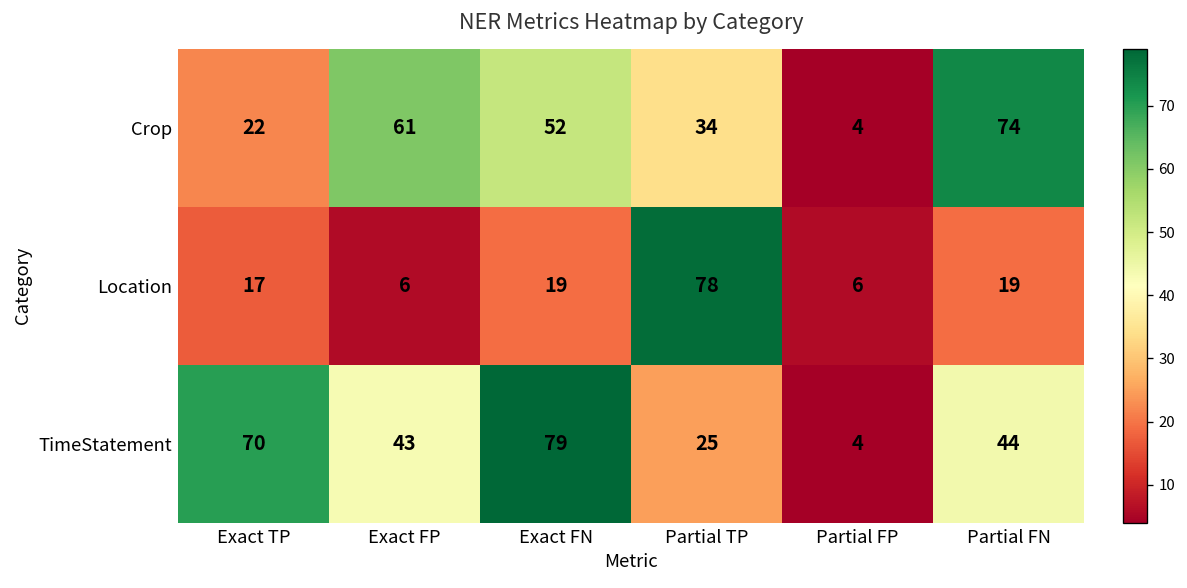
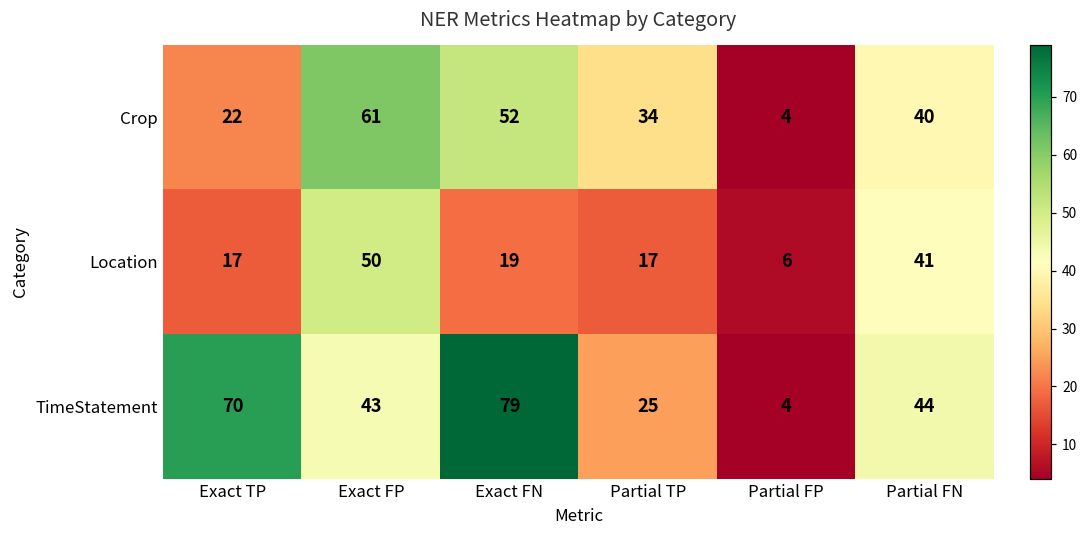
  {
    "Crop": {
      "Exact TP": 22,
      "Exact FP": 61,
      "Exact FN": 52,
      "Partial TP": 34,
      "Partial FP": 4,
-     "Partial FN": 74
+     "Partial FN": 40
    },
    "Location": {
      "Exact TP": 17,
-     "Exact FP": 6,
+     "Exact FP": 50,
      "Exact FN": 19,
-     "Partial TP": 78,
+     "Partial TP": 17,
      "Partial FP": 6,
-     "Partial FN": 19
+     "Partial FN": 41
    },
    "TimeStatement": {
      "Exact TP": 70,
      "Exact FP": 43,
      "Exact FN": 79,
      "Partial TP": 25,
      "Partial FP": 4,
      "Partial FN": 44
    }
  }
